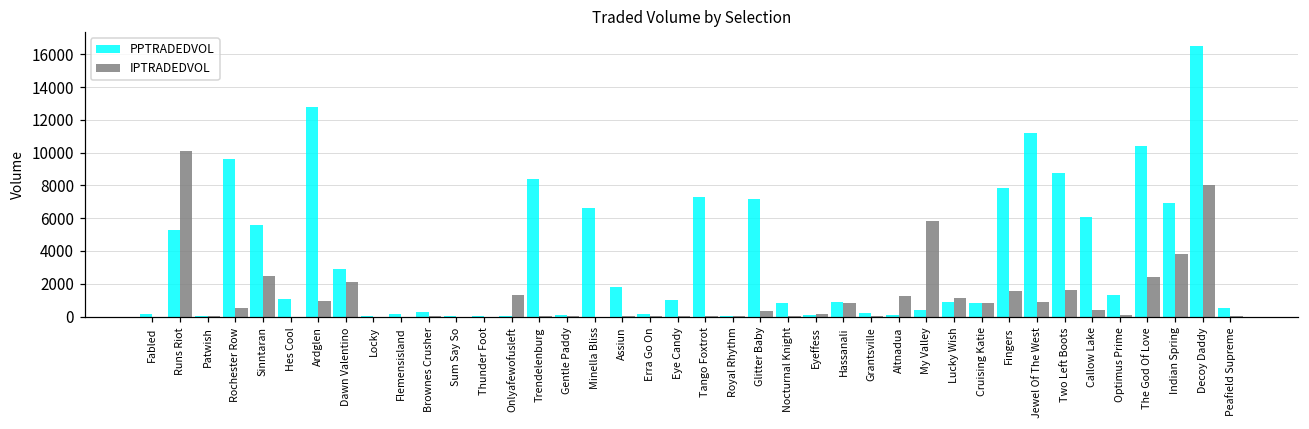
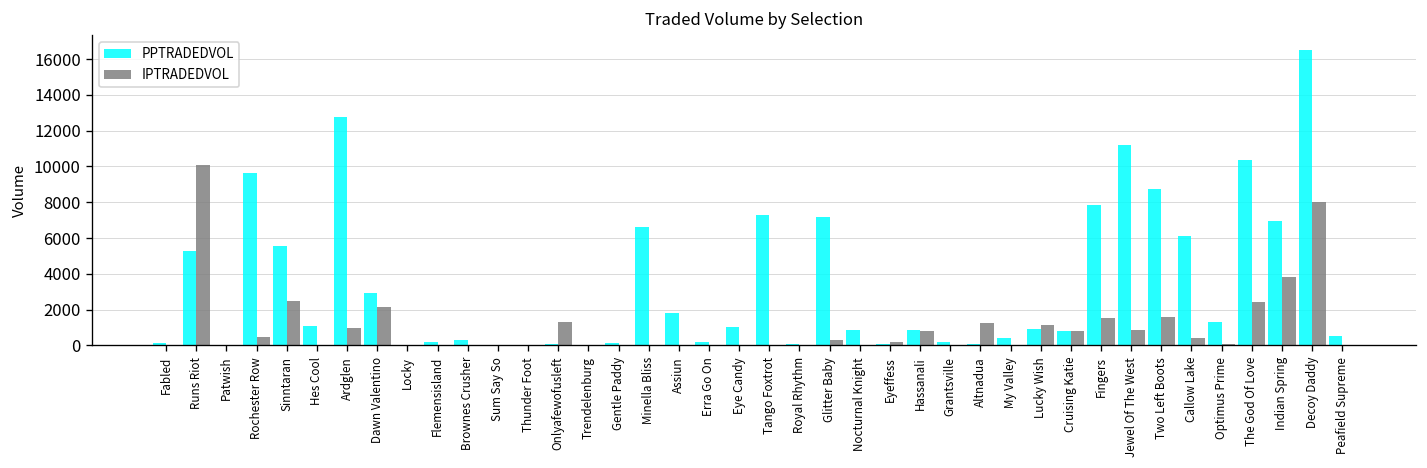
  {
    "PPTRADEDVOL": {
      "Runs Riot": 5300,
      "Rochester Row": 9600,
      "Sinntaran": 5600,
      "Hes Cool": 1100,
      "Ardglen": 12800,
      "Dawn Valentino": 2900,
      "Brownes Crusher": 300,
-     "Trendelenburg": 8400,
+     "Trendelenburg": 0,
      "Minella Bliss": 6600,
      "Assiun": 1800,
      "Erra Go On": 200,
      "Eye Candy": 1000,
      "Tango Foxtrot": 7300,
      "Glitter Baby": 7200,
      "Nocturnal Knight": 800,
      "Hassanali": 900,
      "Grantsville": 200,
      "My Valley": 400,
      "Lucky Wish": 900,
      "Cruising Katie": 800,
      "Fingers": 7800,
      "Jewel Of The West": 11200,
      "Two Left Boots": 8700,
      "Callow Lake": 6100,
      "Optimus Prime": 1300,
      "The God Of Love": 10400,
      "Indian Spring": 7000,
      "Decoy Daddy": 16500,
      "Peafield Supreme": 500
    },
    "IPTRADEDVOL": {
      "Fabled": 0,
      "Runs Riot": 10100,
      "Rochester Row": 500,
      "Sinntaran": 2500,
      "Hes Cool": 0,
      "Ardglen": 1000,
      "Dawn Valentino": 2100,
      "Locky": 0,
      "Flemensisland": 0,
      "Sum Say So": 0,
      "Thunder Foot": 0,
      "Onlyafewofusleft": 1300,
      "Minella Bliss": 0,
      "Glitter Baby": 300,
      "Eyeffess": 200,
      "Hassanali": 800,
      "Altnadua": 1200,
-     "My Valley": 5800,
+     "My Valley": 0,
      "Lucky Wish": 1100,
      "Cruising Katie": 800,
      "Fingers": 1500,
      "Jewel Of The West": 900,
      "Two Left Boots": 1600,
      "Callow Lake": 400,
      "The God Of Love": 2400,
      "Indian Spring": 3800,
      "Decoy Daddy": 8000
    }
  }
